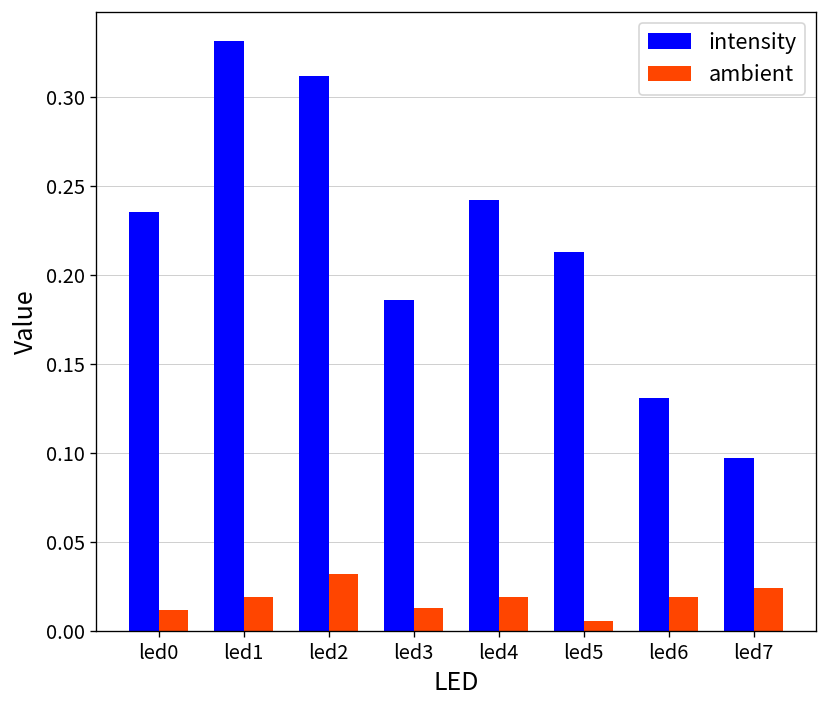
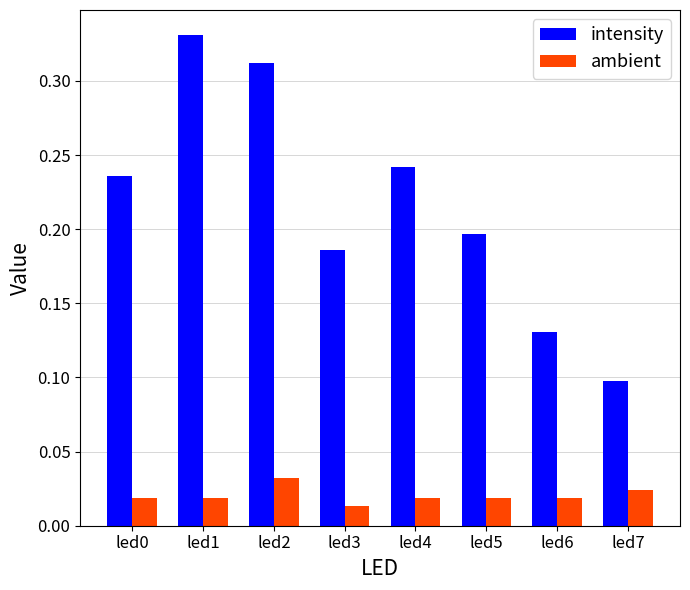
  {
    "intensity": {
      "led0": 0.236,
      "led1": 0.331,
      "led2": 0.312,
      "led3": 0.186,
      "led4": 0.242,
-     "led5": 0.213,
+     "led5": 0.197,
      "led6": 0.131,
      "led7": 0.097
    },
    "ambient": {
-     "led0": 0.012,
+     "led0": 0.019,
      "led1": 0.019,
      "led2": 0.032,
      "led3": 0.013,
      "led4": 0.019,
-     "led5": 0.005,
+     "led5": 0.019,
      "led6": 0.019,
      "led7": 0.024
    }
  }
